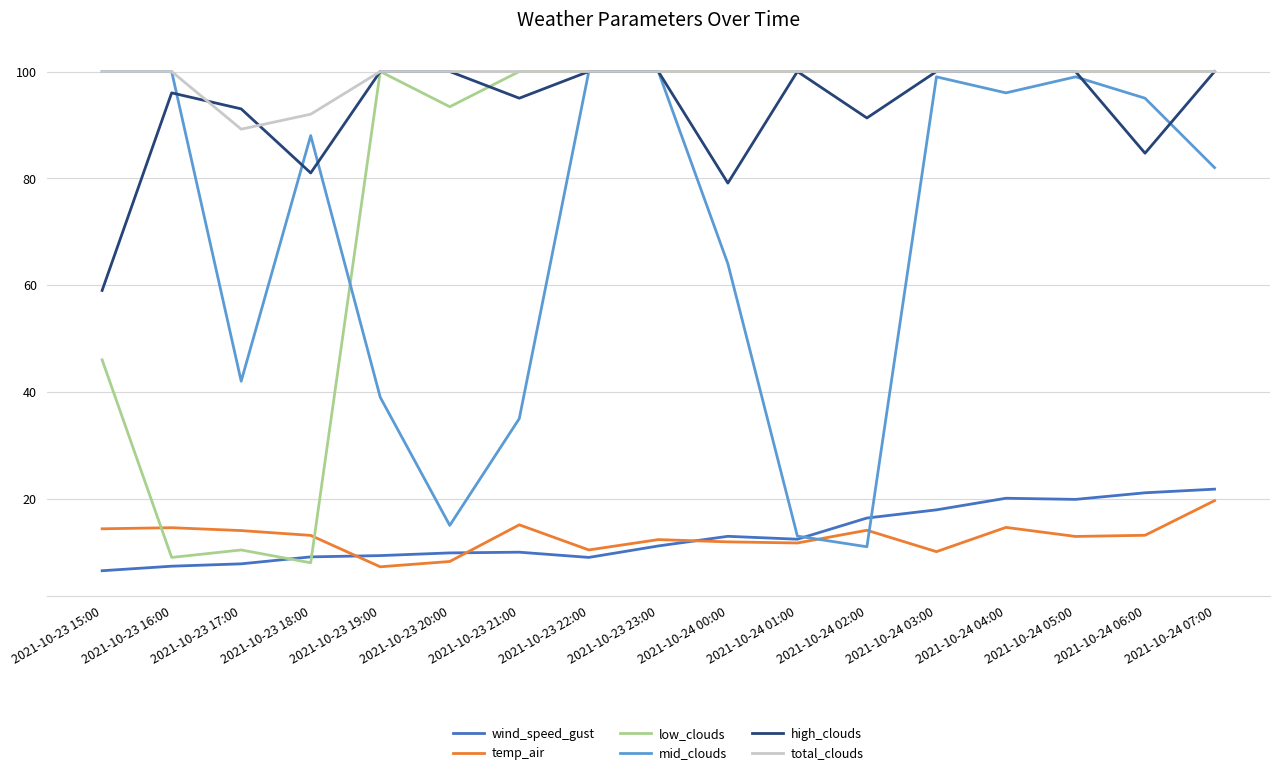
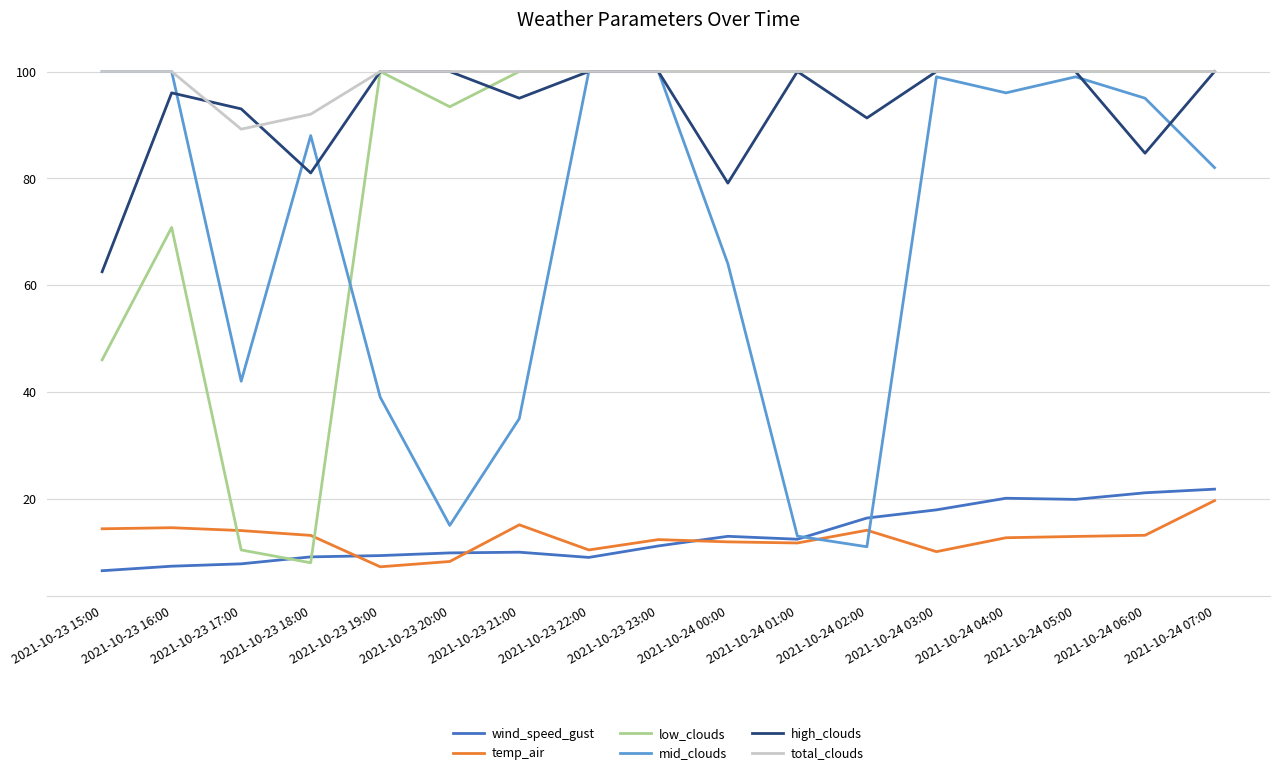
  {
    "temp_air": {
      "2021-10-23 15:00": 14,
      "2021-10-23 16:00": 15,
      "2021-10-23 17:00": 14,
      "2021-10-23 18:00": 13,
      "2021-10-23 19:00": 7,
      "2021-10-23 20:00": 8,
      "2021-10-23 21:00": 15,
      "2021-10-23 22:00": 10,
      "2021-10-23 23:00": 12,
      "2021-10-24 00:00": 12,
      "2021-10-24 01:00": 12,
      "2021-10-24 02:00": 14,
      "2021-10-24 03:00": 10,
-     "2021-10-24 04:00": 15,
+     "2021-10-24 04:00": 13,
      "2021-10-24 05:00": 13,
      "2021-10-24 06:00": 13,
      "2021-10-24 07:00": 20
    },
    "low_clouds": {
      "2021-10-23 15:00": 46,
-     "2021-10-23 16:00": 9,
+     "2021-10-23 16:00": 71,
      "2021-10-23 17:00": 10,
      "2021-10-23 18:00": 8,
      "2021-10-23 20:00": 93
    },
    "high_clouds": {
-     "2021-10-23 15:00": 59,
+     "2021-10-23 15:00": 63,
      "2021-10-23 16:00": 96,
      "2021-10-23 17:00": 93,
      "2021-10-23 18:00": 81,
      "2021-10-23 21:00": 95,
      "2021-10-24 00:00": 79,
      "2021-10-24 02:00": 91,
      "2021-10-24 06:00": 85
    },
    "total_clouds": {
      "2021-10-23 17:00": 89,
      "2021-10-23 18:00": 92
    }
  }
